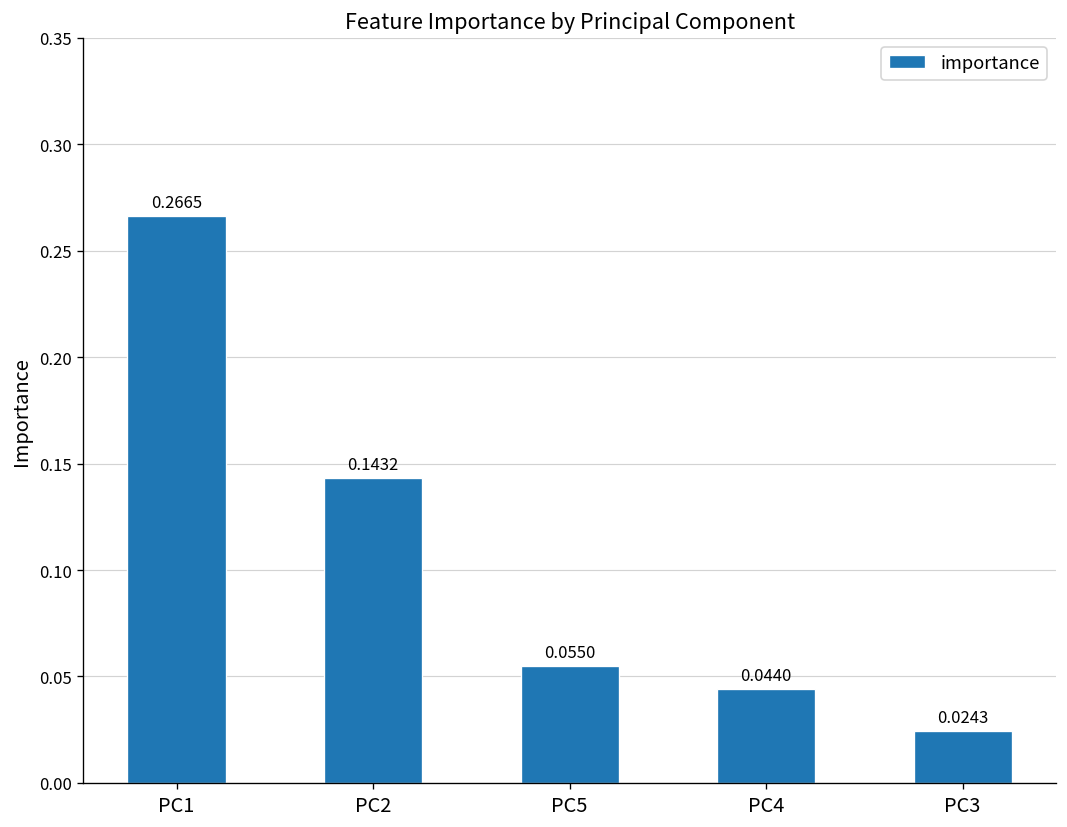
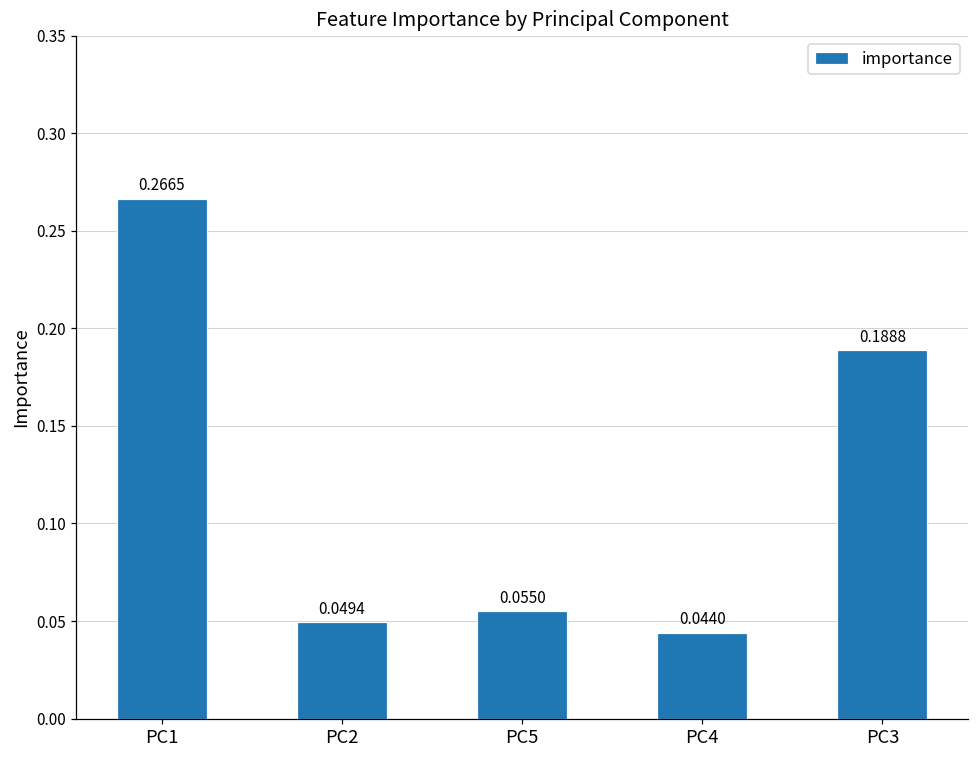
  {
    "PC1": 0.2665,
-   "PC2": 0.1432,
+   "PC2": 0.0494,
    "PC5": 0.0550,
    "PC4": 0.0440,
-   "PC3": 0.0243
+   "PC3": 0.1888
  }
